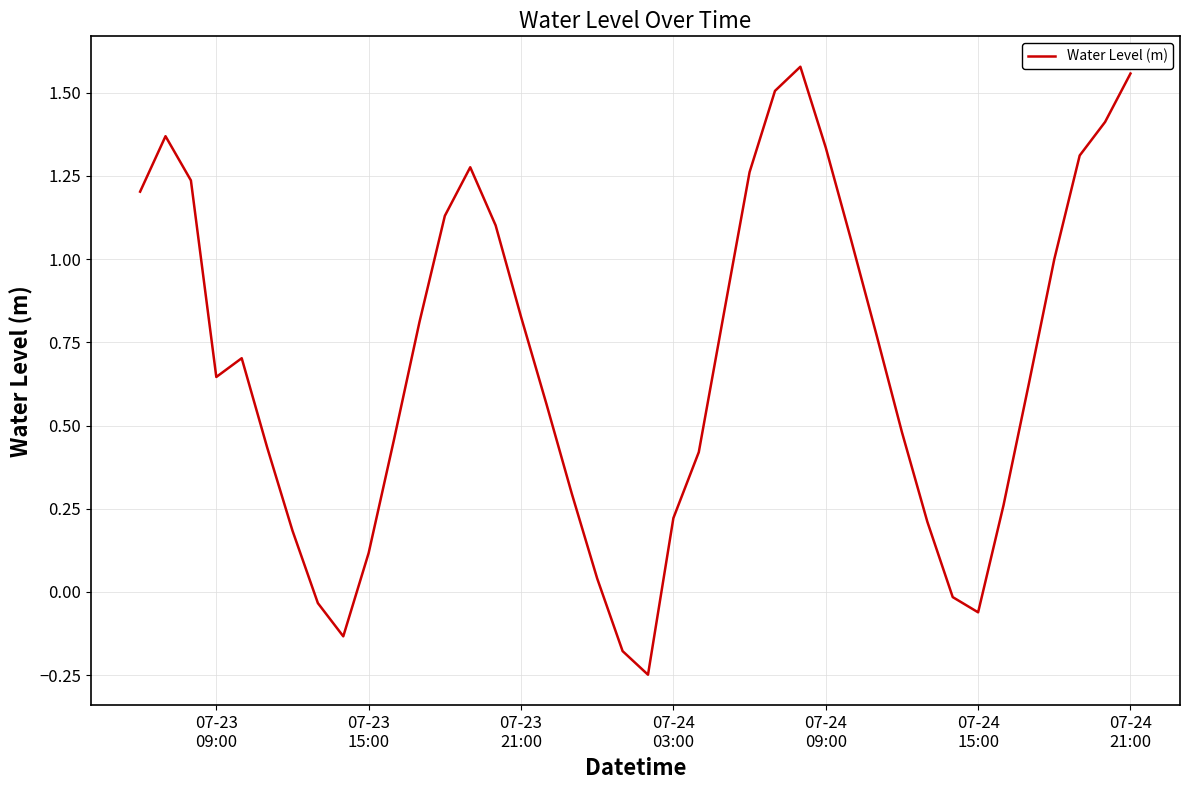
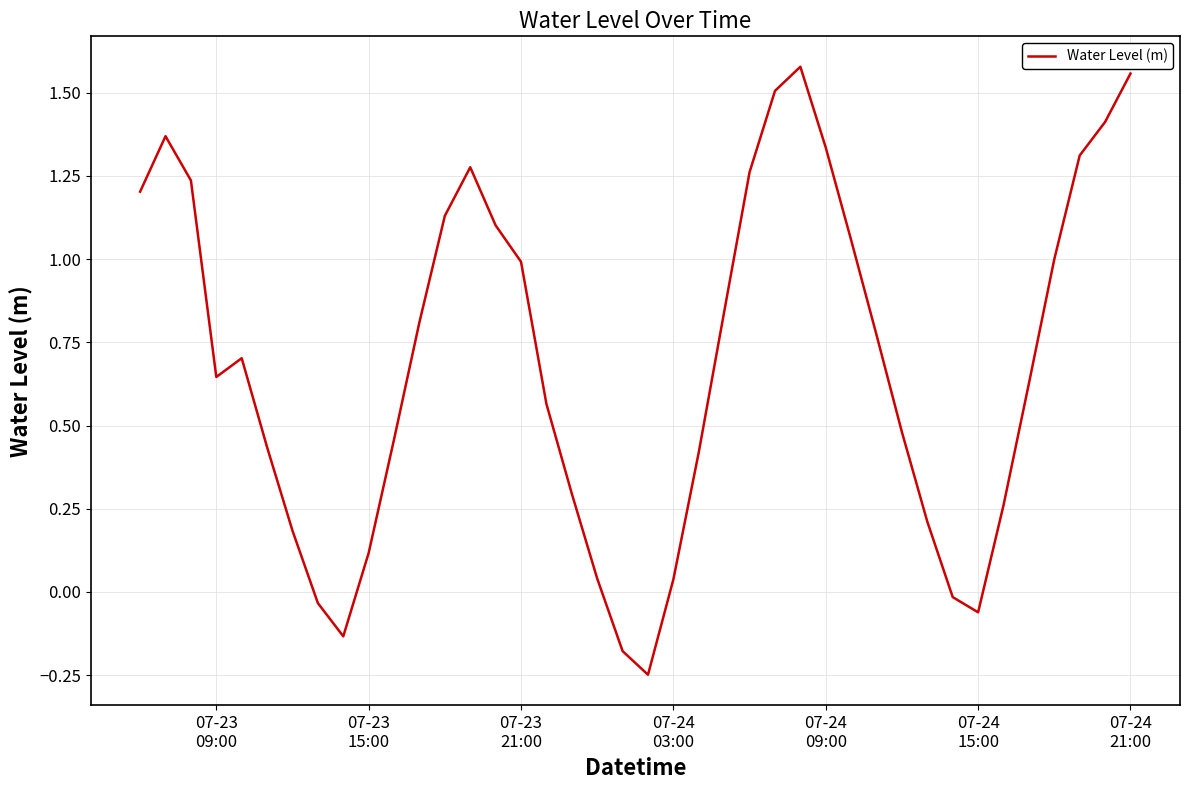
  {
    "07-23 09:00": 0.65,
    "07-23 15:00": 0.12,
-   "07-23 21:00": 0.83,
-   "07-24 03:00": 0.22,
+   "07-23 21:00": 0.99,
+   "07-24 03:00": 0.04,
    "07-24 09:00": 1.34,
    "07-24 15:00": -0.06,
    "07-24 21:00": 1.56
  }
